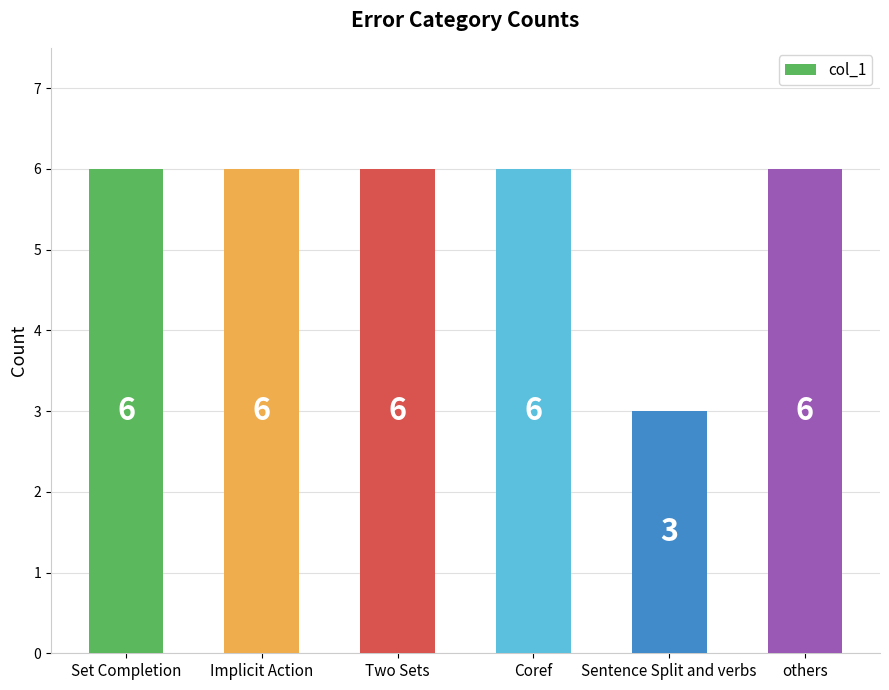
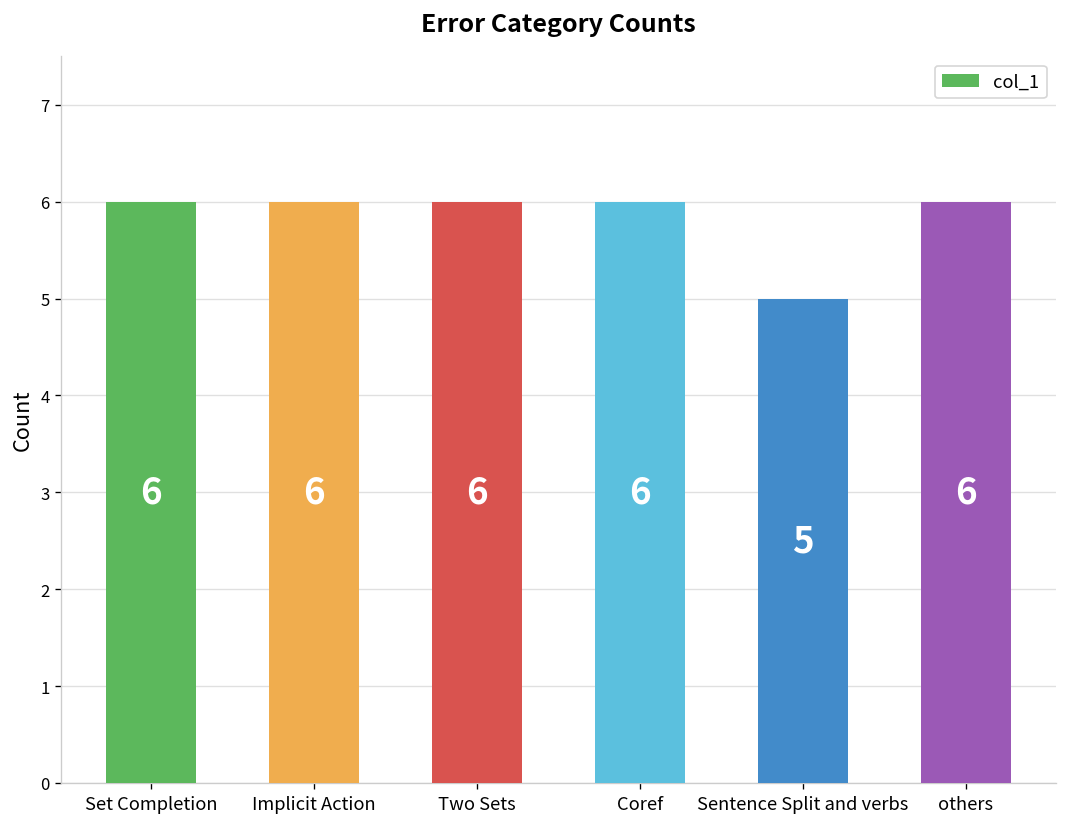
  {
    "Set Completion": 6,
    "Implicit Action": 6,
    "Two Sets": 6,
    "Coref": 6,
-   "Sentence Split and verbs": 3,
+   "Sentence Split and verbs": 5,
    "others": 6
  }
